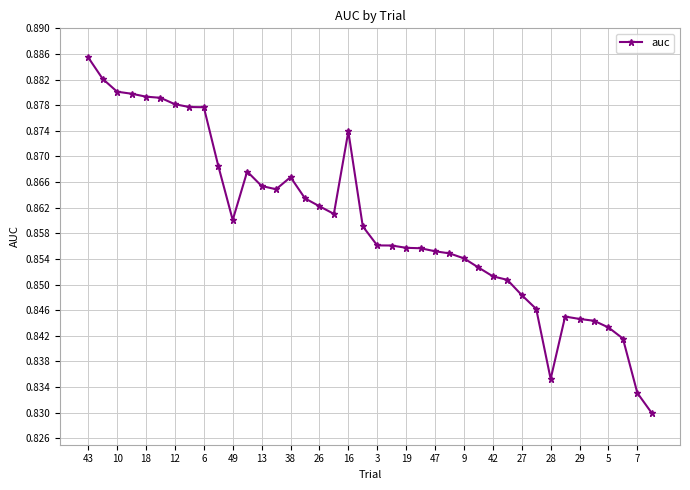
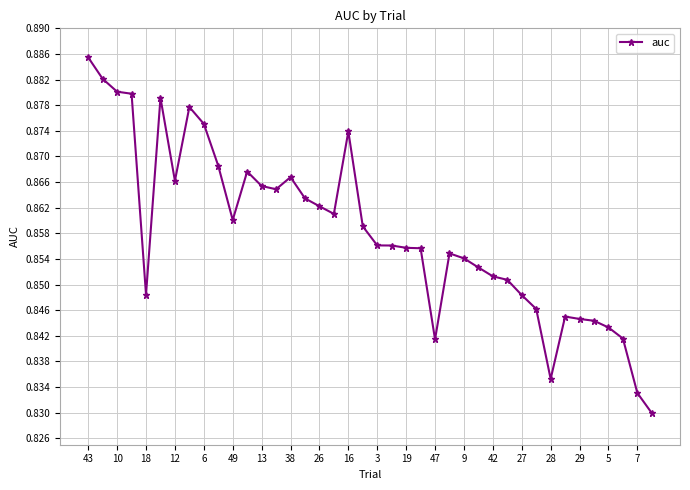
  {
    "43": 0.885,
    "10": 0.880,
-   "18": 0.879,
-   "12": 0.878,
-   "6": 0.878,
+   "18": 0.848,
+   "12": 0.866,
+   "6": 0.875,
    "49": 0.860,
    "38": 0.867,
    "26": 0.862,
    "16": 0.874,
-   "47": 0.855,
+   "47": 0.841,
    "42": 0.851,
    "28": 0.835
  }
